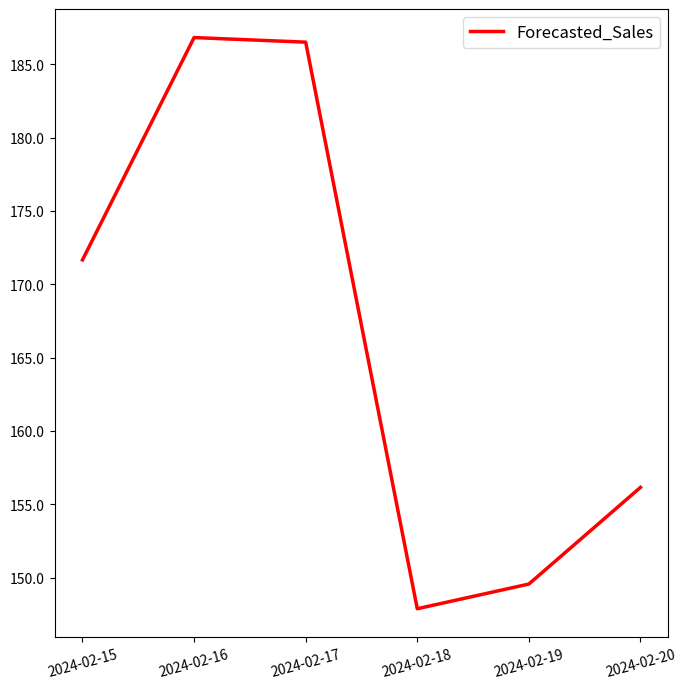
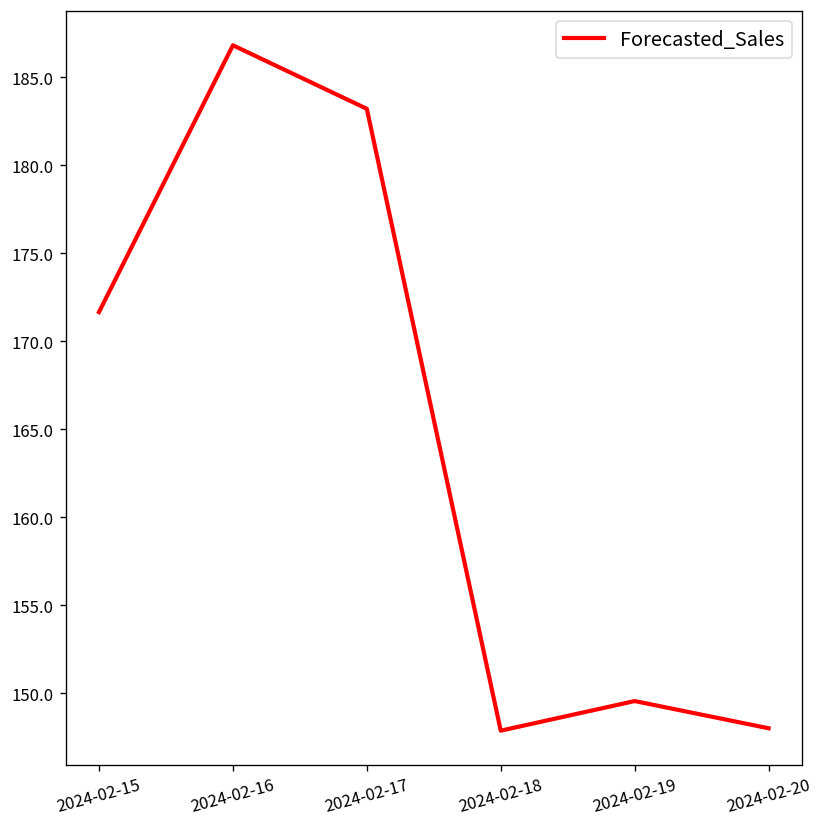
  {
    "2024-02-15": 171.7,
    "2024-02-16": 186.8,
-   "2024-02-17": 186.5,
+   "2024-02-17": 183.2,
    "2024-02-18": 147.9,
    "2024-02-19": 149.6,
-   "2024-02-20": 156.2
+   "2024-02-20": 148.0
  }
